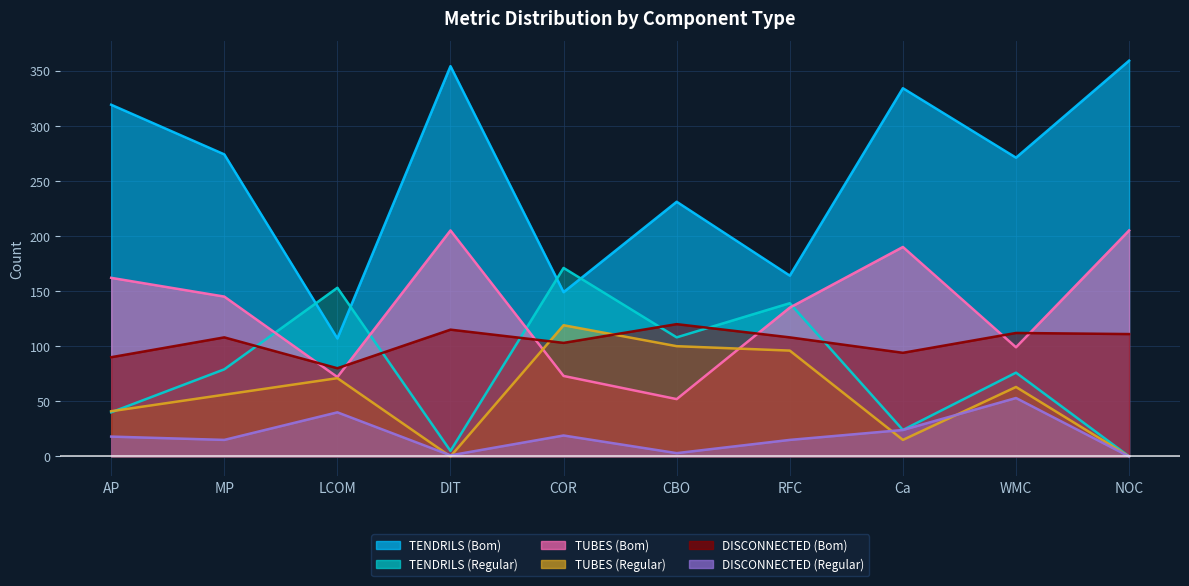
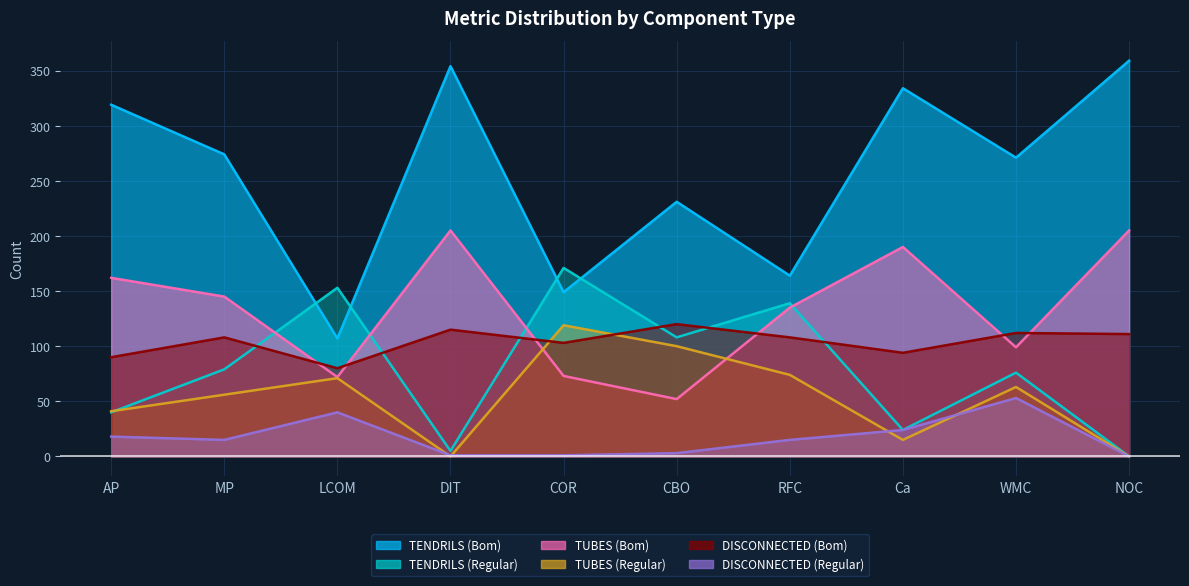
  {
    "TUBES (Bom)": {
      "AP": 162,
      "MP": 145,
      "DIT": 205,
      "COR": 73,
      "CBO": 52,
      "RFC": 135,
      "Ca": 190,
      "WMC": 99,
      "NOC": 205
    },
    "TUBES (Regular)": {
      "MP": 56,
      "COR": 119,
      "CBO": 100,
-     "RFC": 96,
+     "RFC": 74,
      "Ca": 15,
      "WMC": 63
    },
    "DISCONNECTED (Bom)": {
      "AP": 90,
      "MP": 108,
      "LCOM": 80,
      "DIT": 115,
      "COR": 103,
      "CBO": 120,
      "RFC": 108,
      "Ca": 94,
      "WMC": 112,
      "NOC": 111
    },
    "DISCONNECTED (Regular)": {
      "AP": 18,
      "MP": 15,
      "LCOM": 40,
-     "COR": 19,
+     "COR": 1,
      "CBO": 3,
      "RFC": 15,
      "WMC": 53
    }
  }
